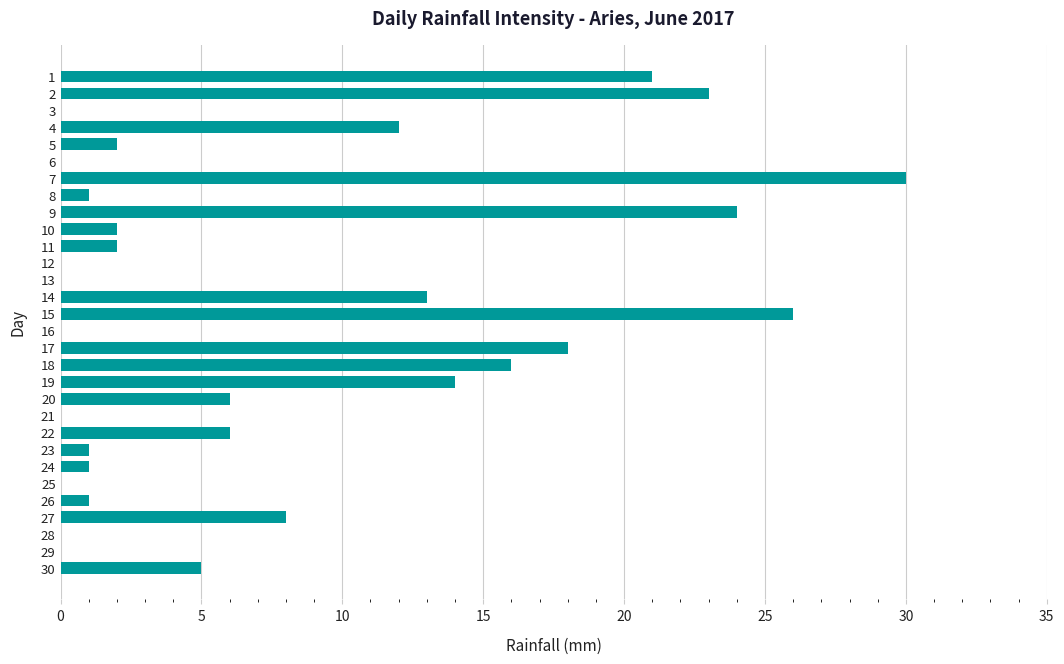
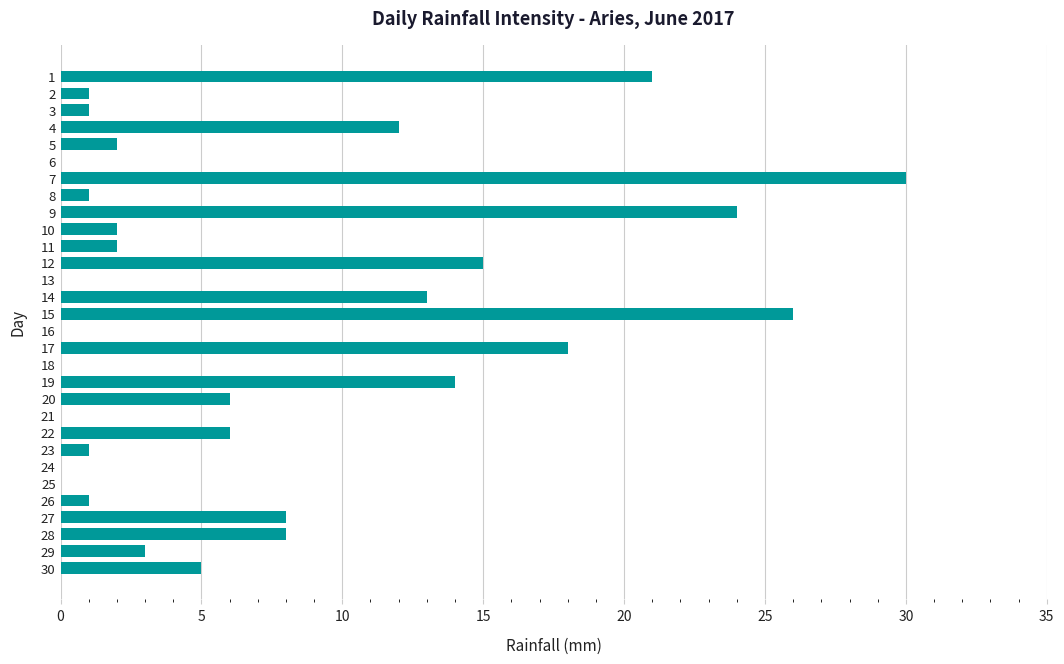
  {
    "1": 21,
-   "2": 23,
-   "3": 0,
+   "2": 1,
+   "3": 1,
    "4": 12,
    "5": 2,
    "6": 0,
    "7": 30,
    "8": 1,
    "9": 24,
    "10": 2,
    "11": 2,
-   "12": 0,
+   "12": 15,
    "13": 0,
    "14": 13,
    "15": 26,
    "16": 0,
    "17": 18,
-   "18": 16,
+   "18": 0,
    "19": 14,
    "20": 6,
    "21": 0,
    "22": 6,
    "23": 1,
-   "24": 1,
+   "24": 0,
    "25": 0,
    "26": 1,
    "27": 8,
-   "28": 0,
-   "29": 0,
+   "28": 8,
+   "29": 3,
    "30": 5
  }
